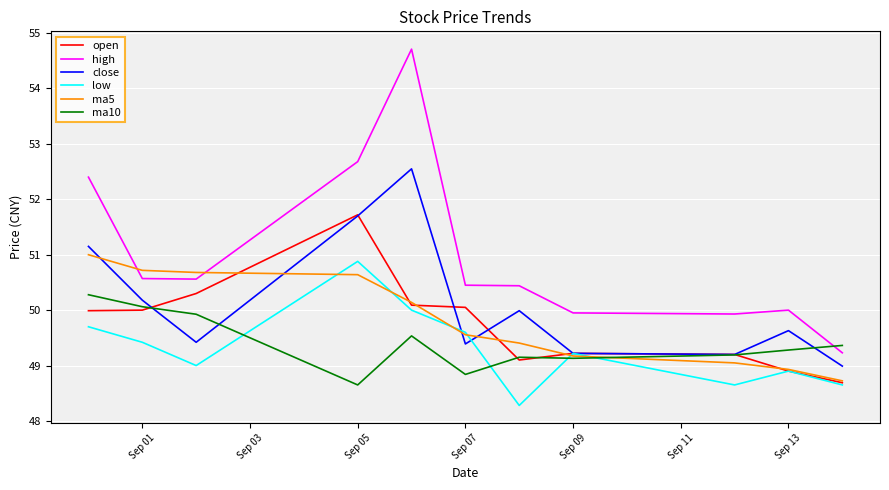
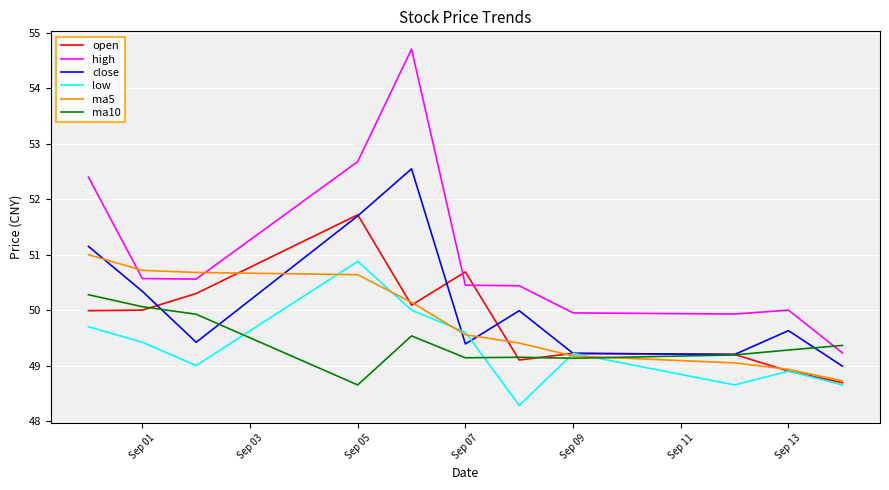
  {
    "open": {
      "Sep 01": 50.0,
-     "Sep 07": 50.1
+     "Sep 07": 50.7
    },
    "high": {
      "Sep 01": 50.6,
      "Sep 05": 52.7,
      "Sep 07": 50.5,
      "Sep 09": 50.0,
      "Sep 13": 50.0
    },
    "close": {
-     "Sep 01": 50.2,
+     "Sep 01": 50.3,
      "Sep 07": 49.4,
      "Sep 13": 49.6
    },
    "low": {
      "Sep 01": 49.4,
      "Sep 05": 50.9
    },
    "ma5": {
      "Sep 01": 50.7,
      "Sep 05": 50.6
    },
    "ma10": {
      "Sep 01": 50.1,
      "Sep 05": 48.7,
-     "Sep 07": 48.8,
+     "Sep 07": 49.1,
      "Sep 13": 49.3
    }
  }
